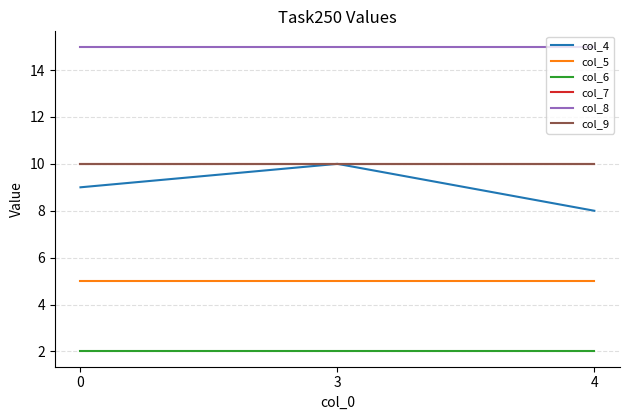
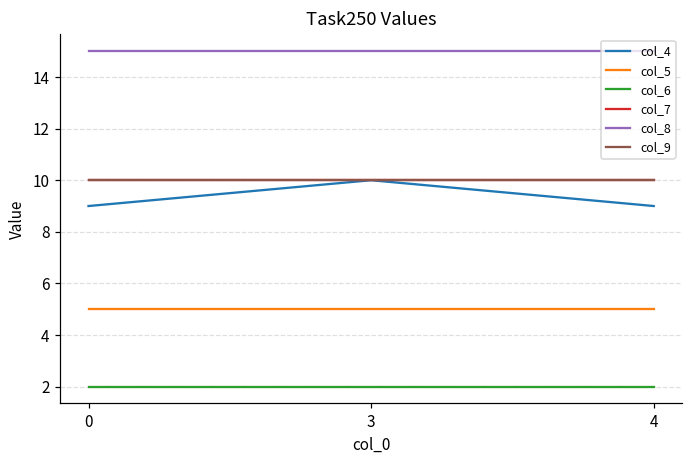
  {
    "col_4": {
      "0": 9,
-     "4": 8
+     "4": 9
    },
    "col_5": {
      "0": 5,
      "3": 5,
      "4": 5
    },
    "col_6": {
      "0": 2,
      "3": 2,
      "4": 2
    },
    "col_9": {
      "0": 10,
      "4": 10
    },
    "col_8": {
      "0": 15,
      "3": 15
    }
  }
